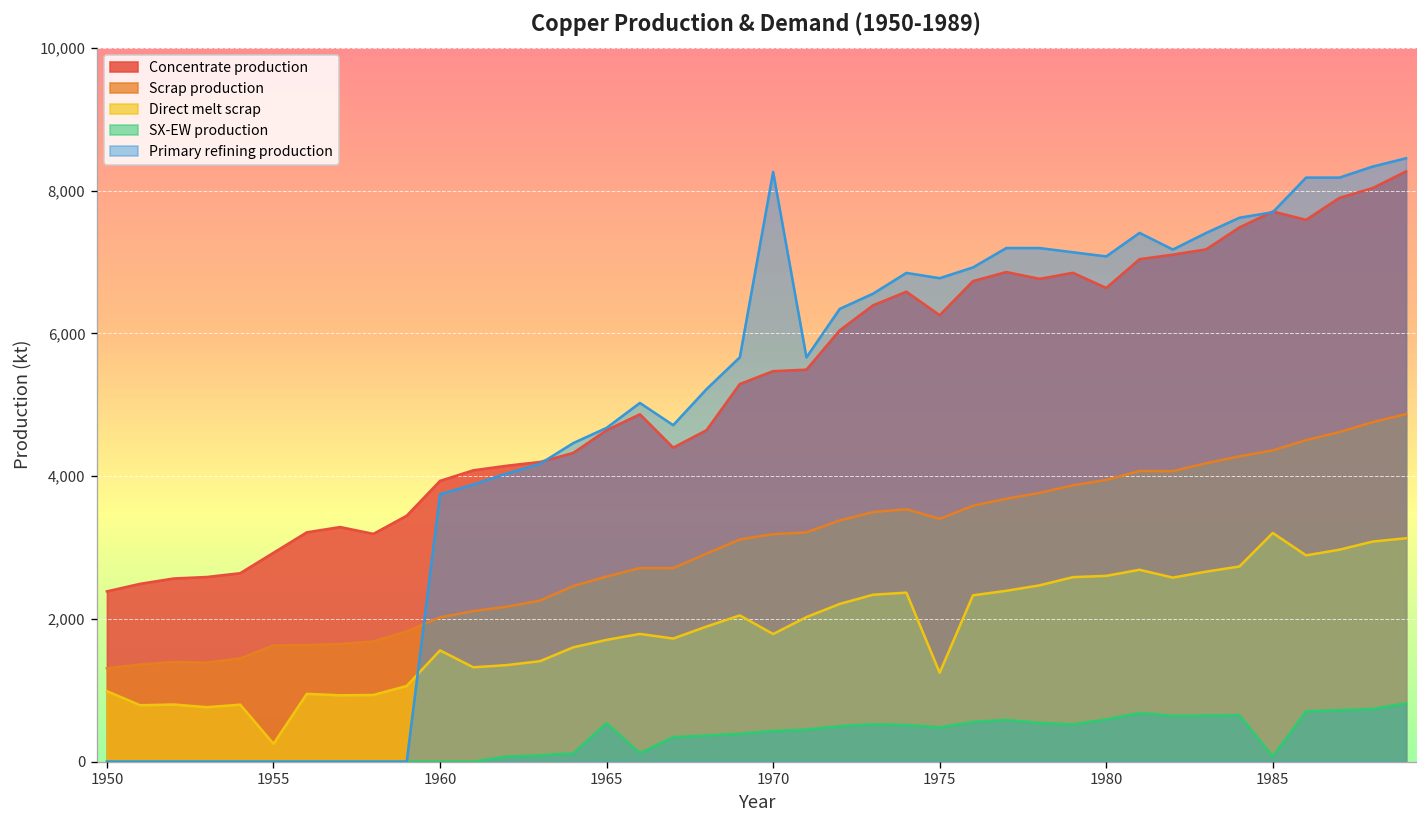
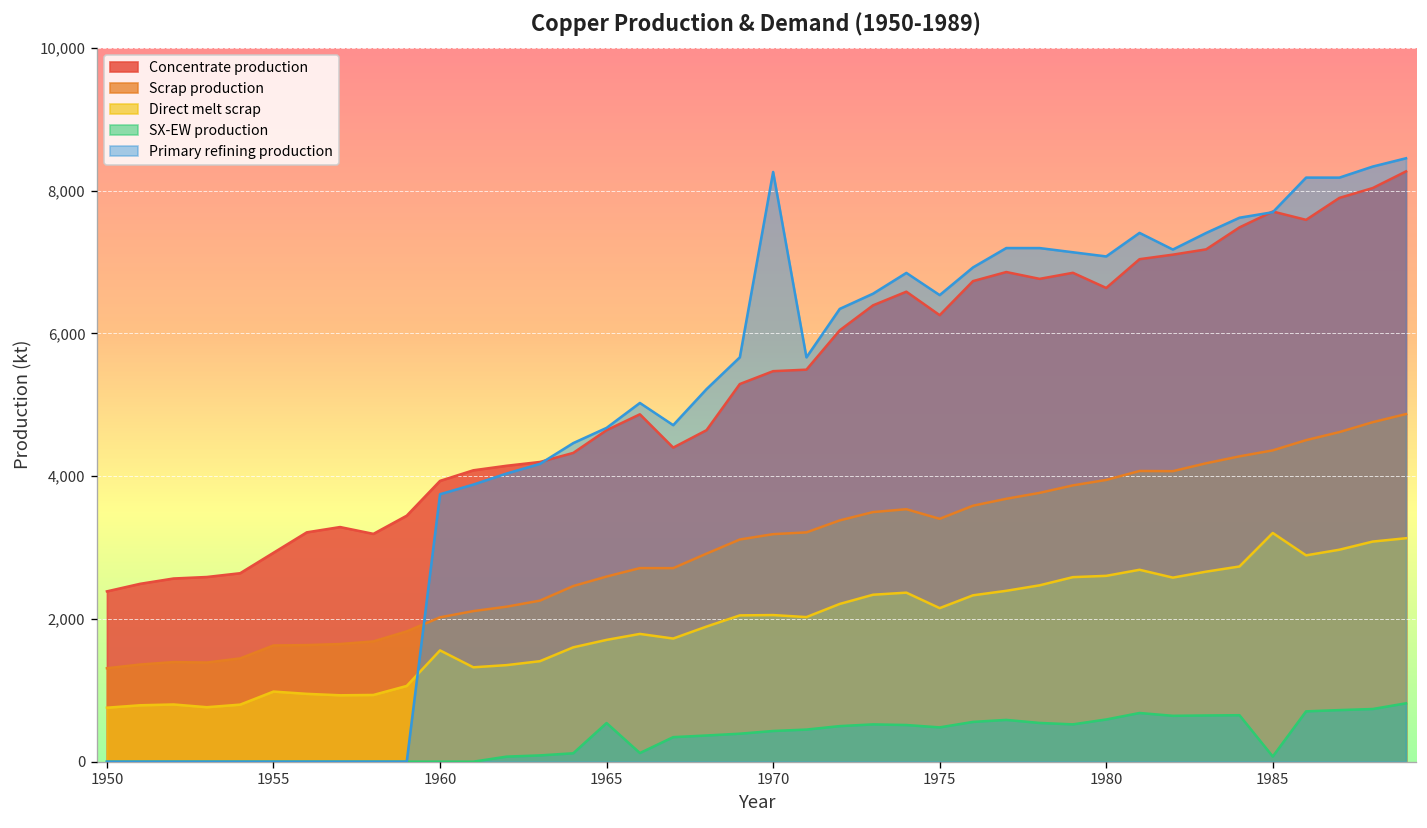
  {
    "Direct melt scrap": {
-     "1950": "1,000",
-     "1955": "200",
+     "1950": "800",
+     "1955": "1,000",
      "1960": "1,600",
      "1965": "1,700",
-     "1970": "1,800",
-     "1975": "1,200",
+     "1970": "2,100",
+     "1975": "2,200",
      "1980": "2,600",
      "1985": "3,200"
    },
    "SX-EW production": {
      "1960": "0",
      "1965": "500",
      "1970": "400",
      "1975": "500",
      "1980": "600",
      "1985": "100"
    },
    "Primary refining production": {
      "1960": "3,700",
      "1970": "8,300",
-     "1975": "6,800",
+     "1975": "6,500",
      "1980": "7,100"
    }
  }
